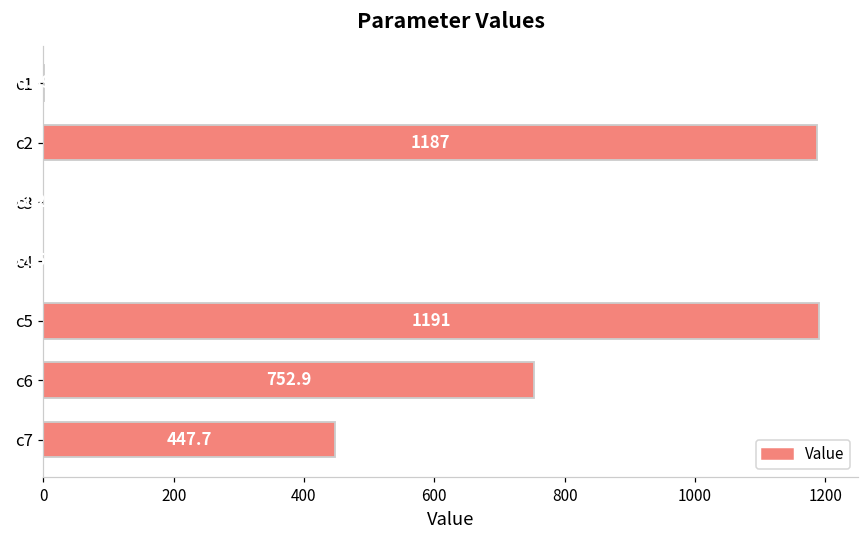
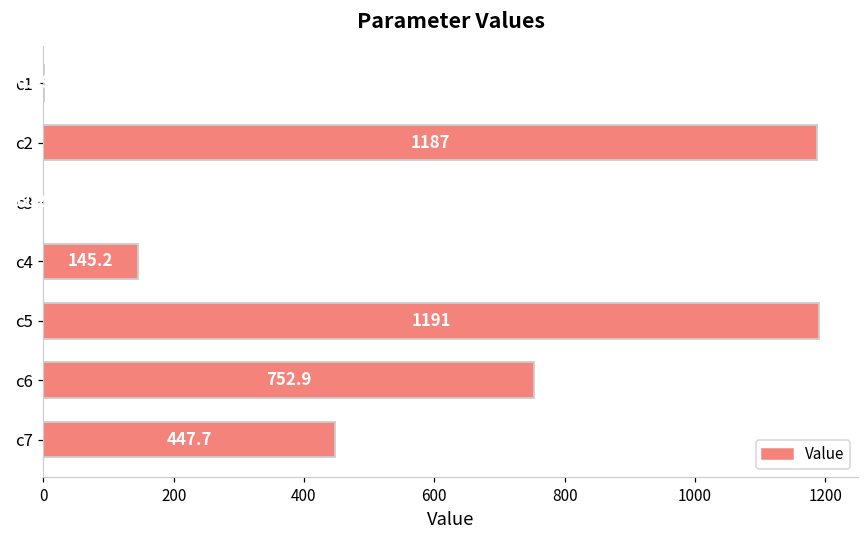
  {
-   "c4": 0
+   "c4": 150
  }
